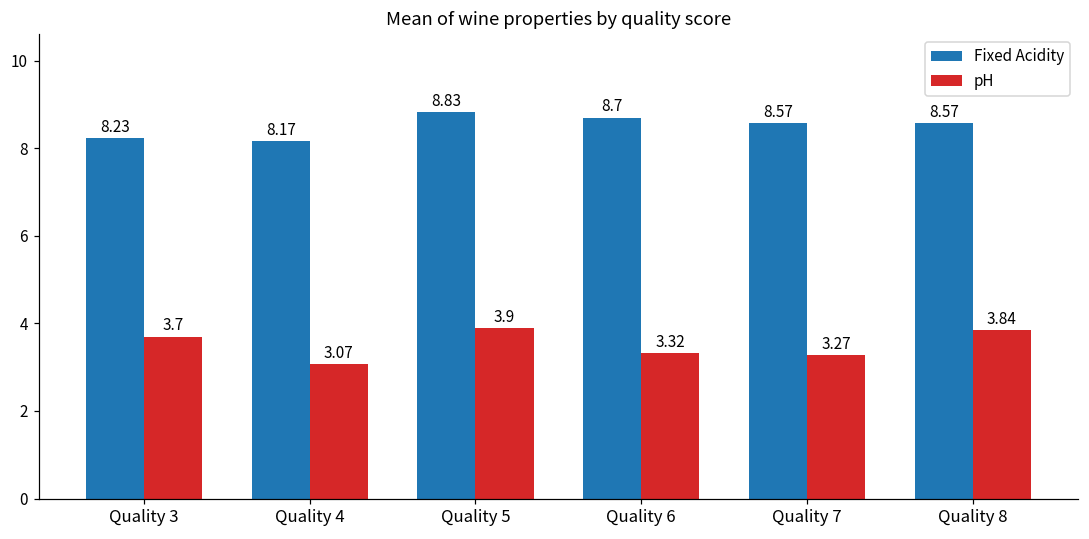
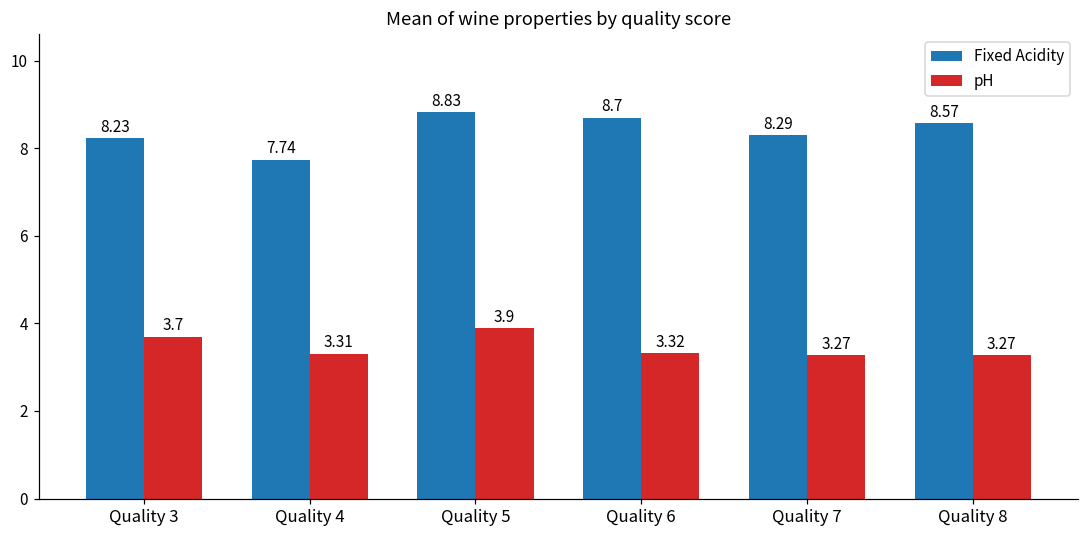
  {
    "Fixed Acidity": {
      "Quality 3": 8.23,
-     "Quality 4": 8.17,
+     "Quality 4": 7.74,
      "Quality 5": 8.83,
      "Quality 6": 8.7,
-     "Quality 7": 8.57,
+     "Quality 7": 8.29,
      "Quality 8": 8.57
    },
    "pH": {
      "Quality 3": 3.7,
-     "Quality 4": 3.07,
+     "Quality 4": 3.31,
      "Quality 5": 3.9,
      "Quality 6": 3.32,
      "Quality 7": 3.27,
-     "Quality 8": 3.84
+     "Quality 8": 3.27
    }
  }
